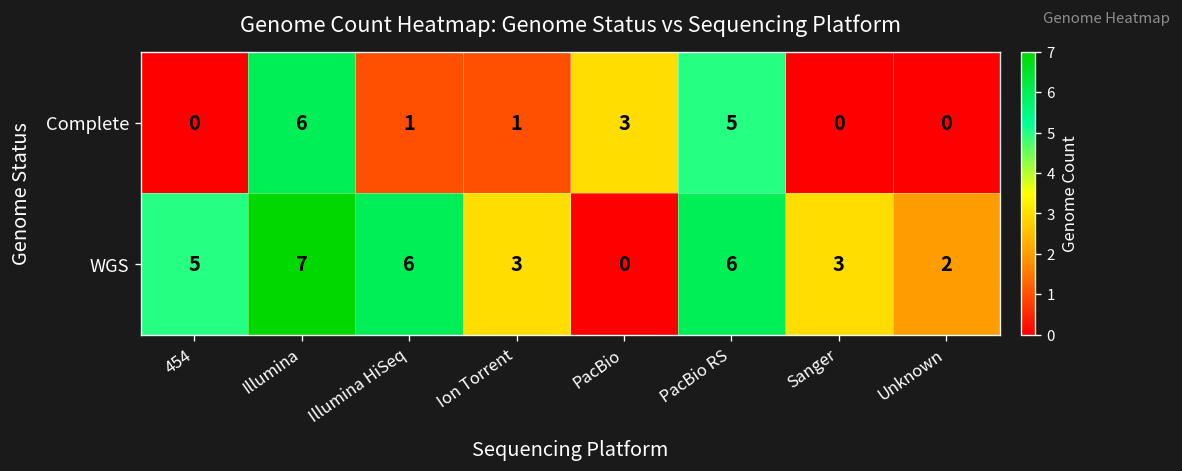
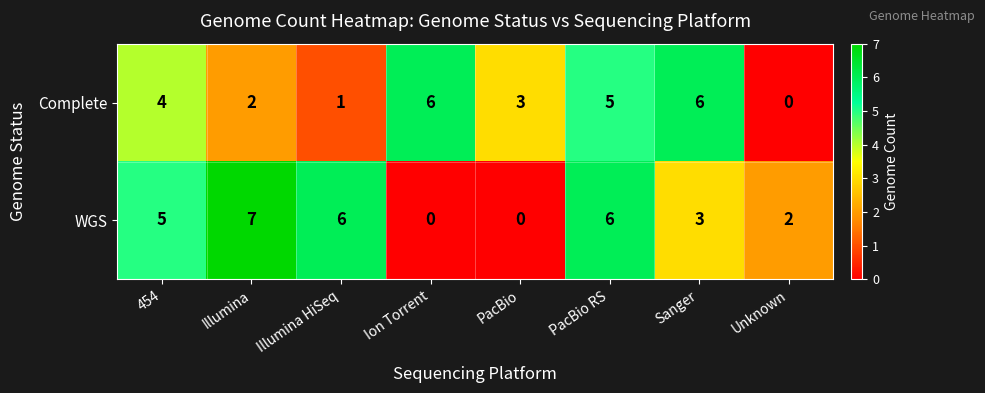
  {
    "Complete": {
-     "454": 0,
-     "Illumina": 6,
+     "454": 4,
+     "Illumina": 2,
      "Illumina HiSeq": 1,
-     "Ion Torrent": 1,
+     "Ion Torrent": 6,
      "PacBio": 3,
      "PacBio RS": 5,
-     "Sanger": 0,
+     "Sanger": 6,
      "Unknown": 0
    },
    "WGS": {
      "454": 5,
      "Illumina": 7,
      "Illumina HiSeq": 6,
-     "Ion Torrent": 3,
+     "Ion Torrent": 0,
      "PacBio": 0,
      "PacBio RS": 6,
      "Sanger": 3,
      "Unknown": 2
    }
  }
